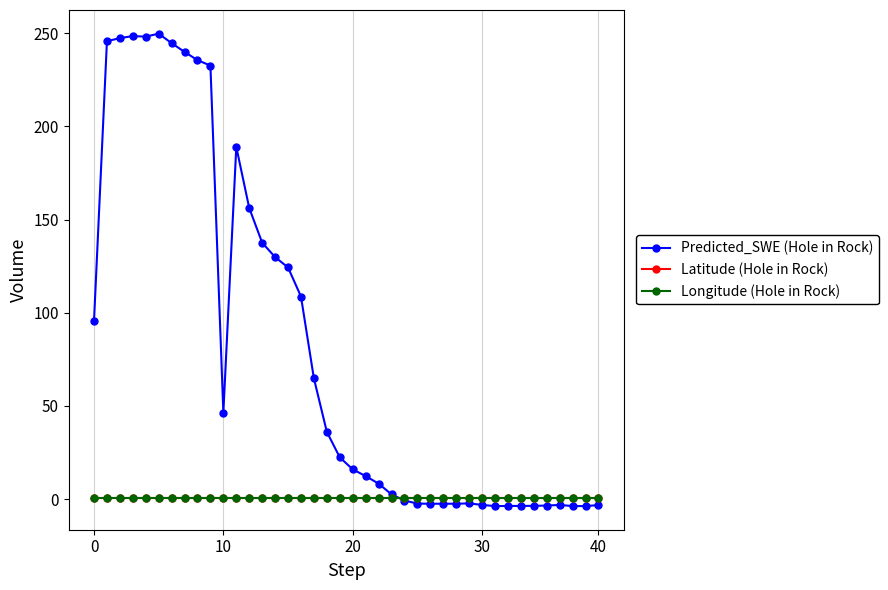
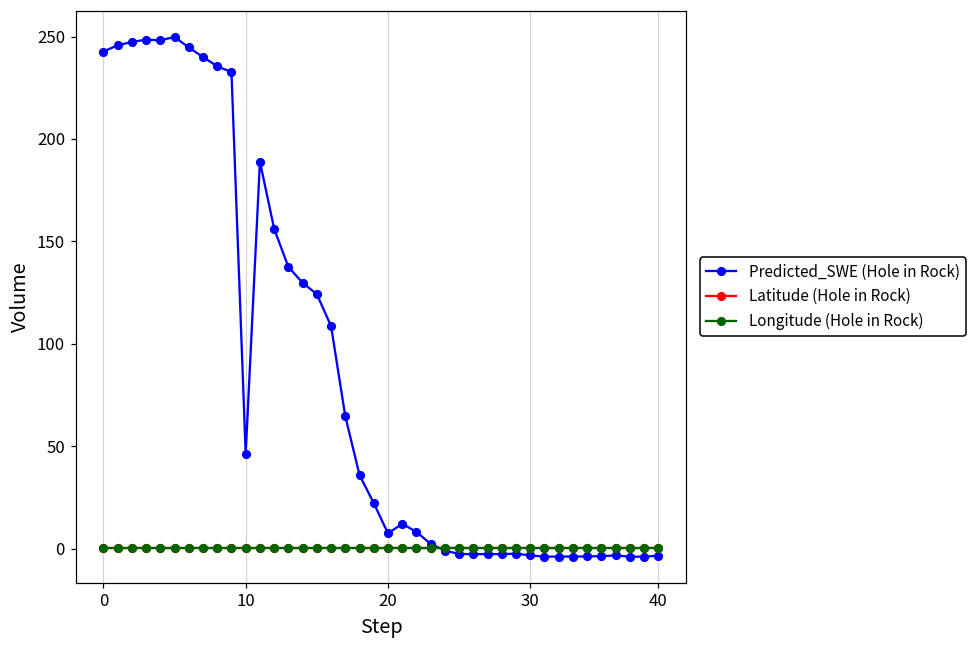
  {
    "Predicted_SWE (Hole in Rock)": {
-     "0": 96,
+     "0": 243,
      "10": 46,
-     "20": 16,
+     "20": 8,
      "30": -3,
      "40": -3
    }
  }
